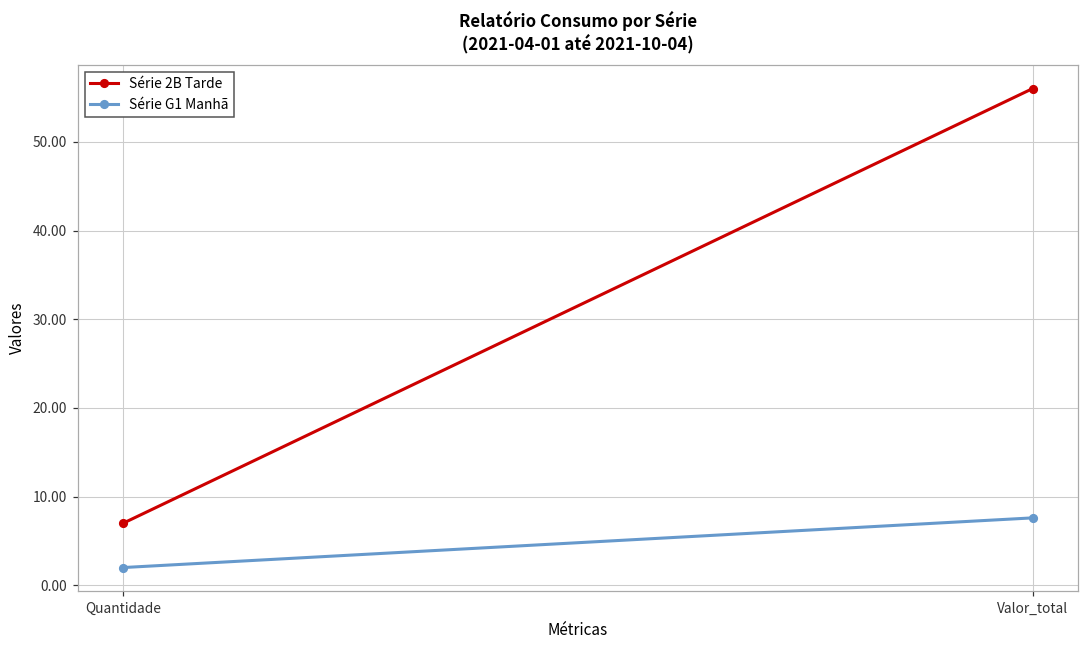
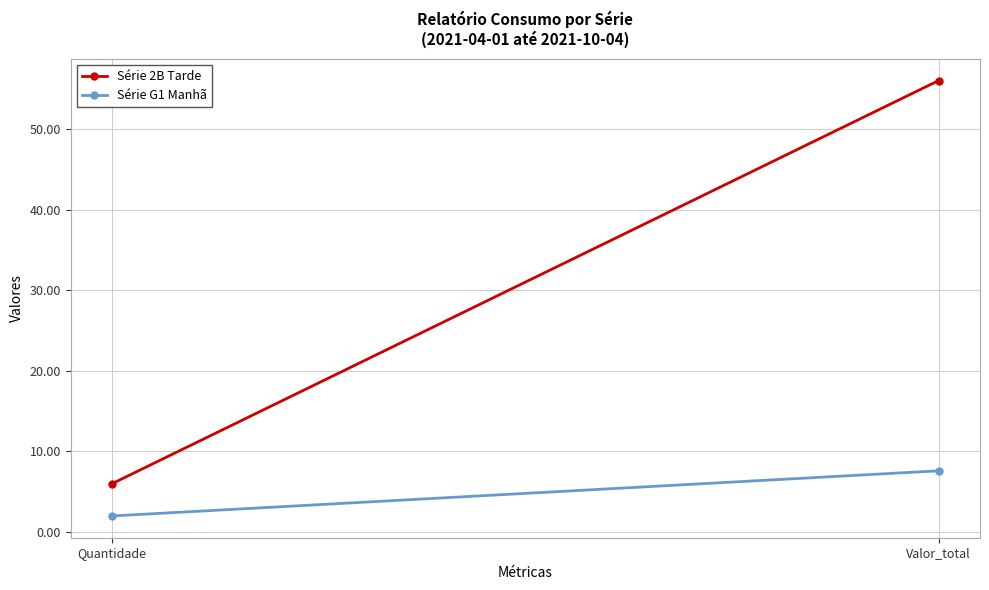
  {
    "Série 2B Tarde": {
-     "Quantidade": 7,
+     "Quantidade": 6,
      "Valor_total": 56
    },
    "Série G1 Manhã": {
      "Quantidade": 2,
      "Valor_total": 8
    }
  }
